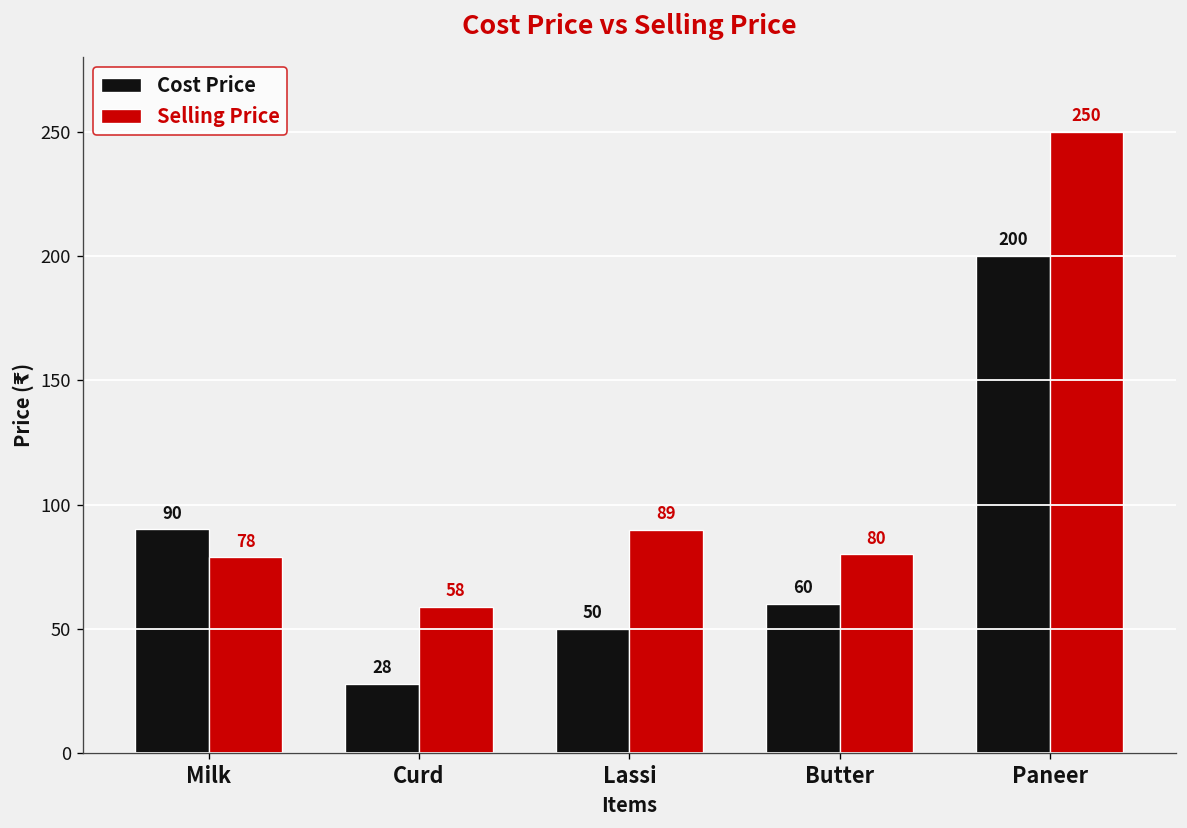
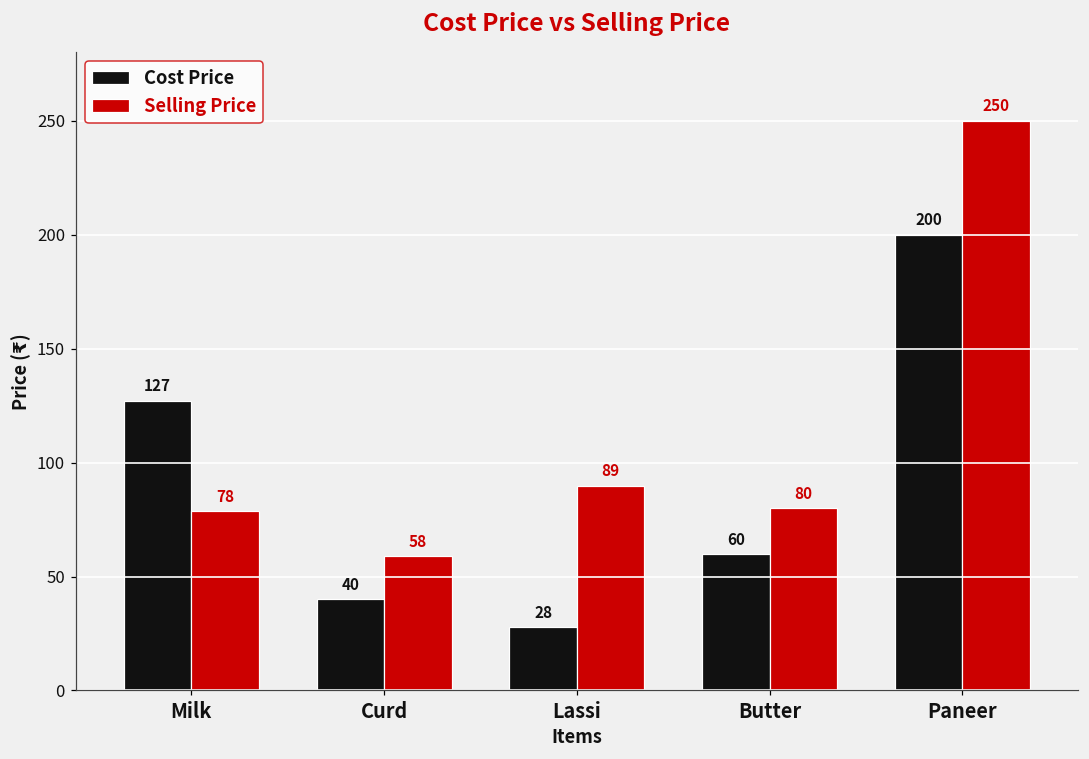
  {
    "Cost Price": {
-     "Milk": 90,
-     "Curd": 28,
-     "Lassi": 50,
+     "Milk": 127,
+     "Curd": 40,
+     "Lassi": 28,
      "Butter": 60,
      "Paneer": 200
    },
    "Selling Price": {
      "Butter": 80,
      "Paneer": 250
    }
  }
